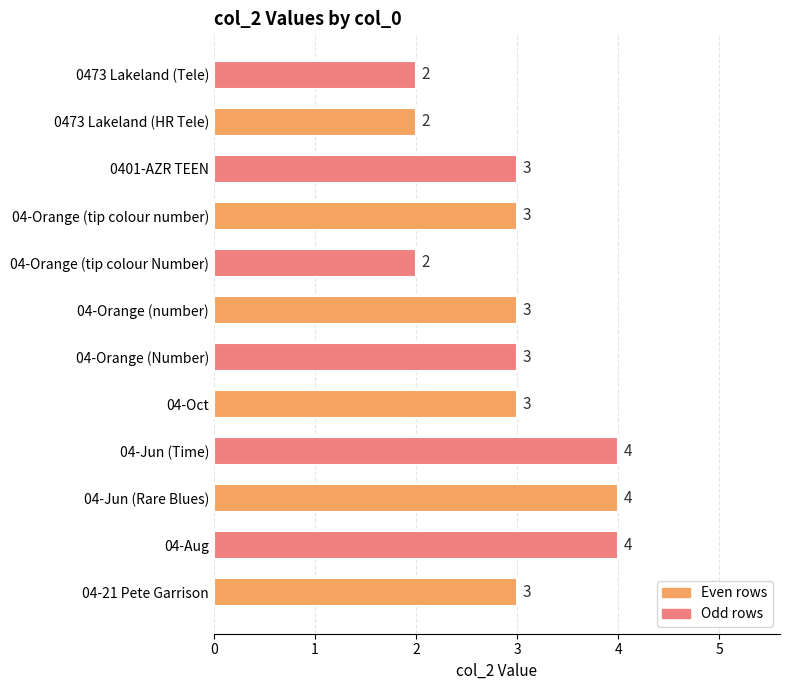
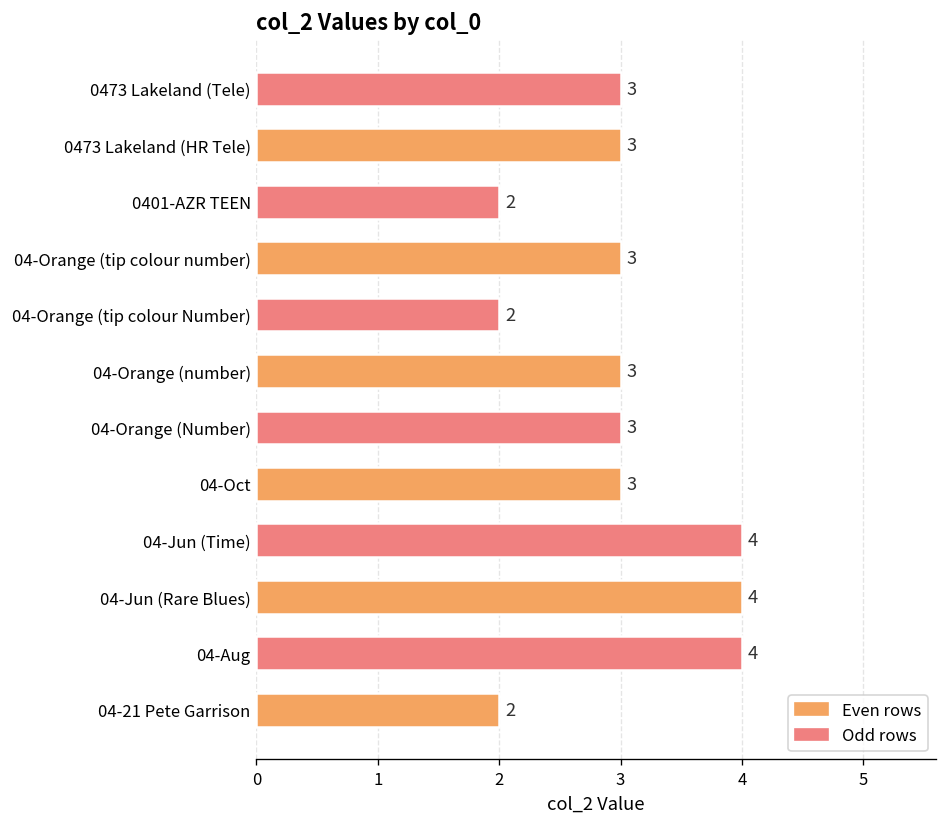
  {
-   "0473 Lakeland (Tele)": 2,
-   "0473 Lakeland (HR Tele)": 2,
-   "0401-AZR TEEN": 3,
+   "0473 Lakeland (Tele)": 3,
+   "0473 Lakeland (HR Tele)": 3,
+   "0401-AZR TEEN": 2,
    "04-Orange (tip colour number)": 3,
    "04-Orange (tip colour Number)": 2,
    "04-Orange (number)": 3,
    "04-Orange (Number)": 3,
    "04-Oct": 3,
    "04-Jun (Time)": 4,
    "04-Jun (Rare Blues)": 4,
    "04-Aug": 4,
-   "04-21 Pete Garrison": 3
+   "04-21 Pete Garrison": 2
  }
